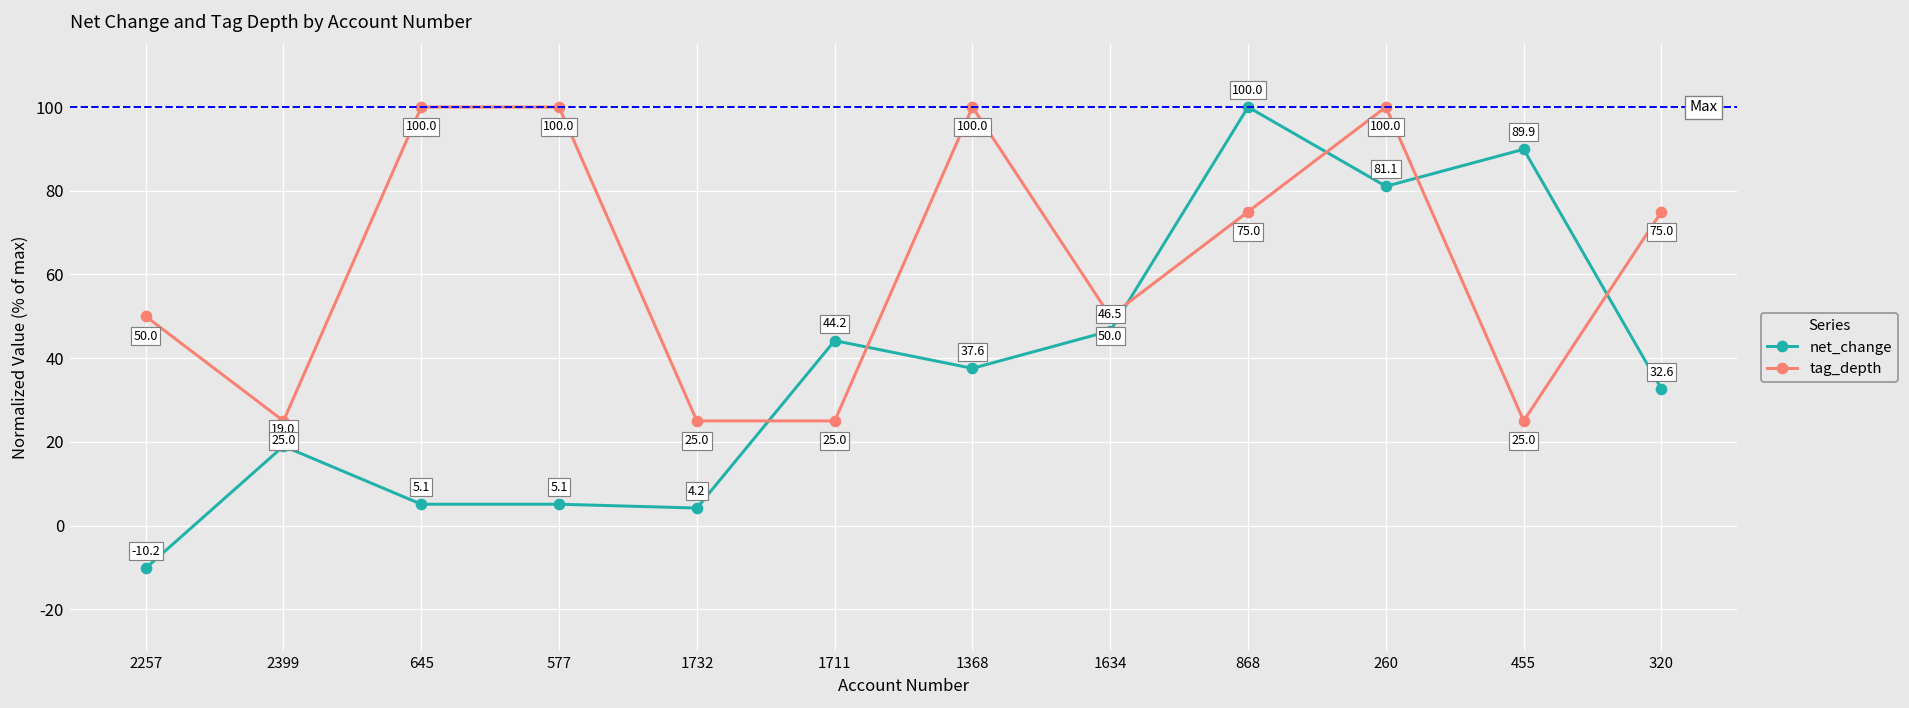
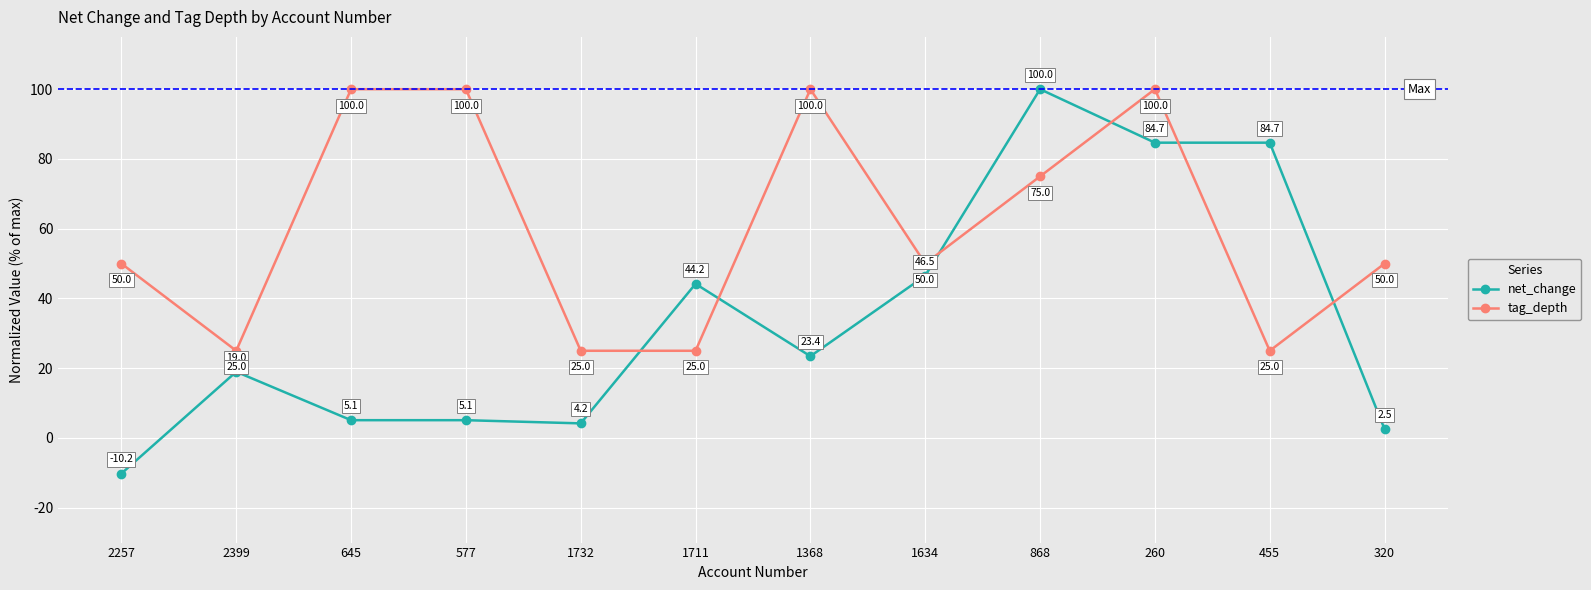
  {
    "net_change": {
-     "1368": 37.6,
-     "260": 81.1,
-     "455": 89.9,
-     "320": 32.6
+     "1368": 23.4,
+     "260": 84.7,
+     "455": 84.7,
+     "320": 2.5
    },
    "tag_depth": {
-     "320": 75.0
+     "320": 50.0
    }
  }
